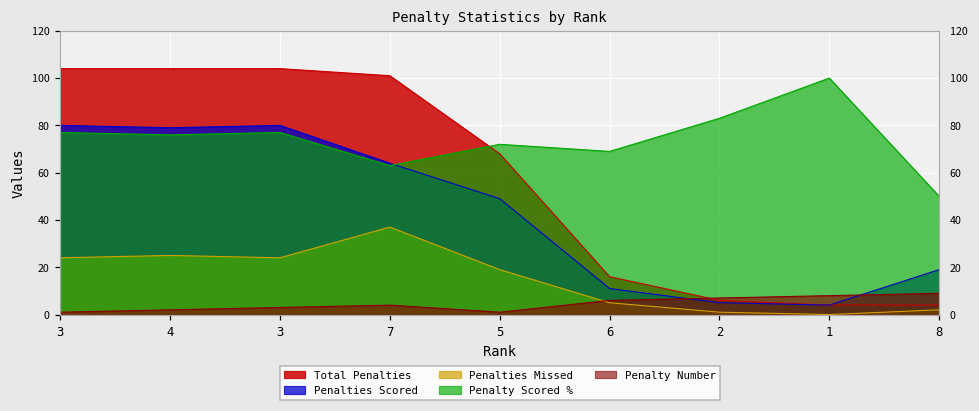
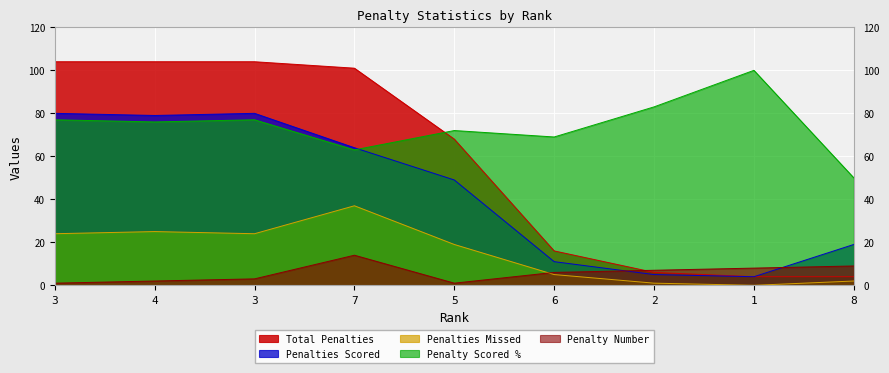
  {
    "Total Penalties": {
      "4": 104,
      "7": 101,
      "5": 68,
      "6": 16,
      "8": 4
    },
    "Penalties Scored": {
      "4": 79,
      "5": 49,
      "6": 11,
      "8": 19
    },
    "Penalties Missed": {
      "4": 25,
      "7": 37,
      "5": 19,
      "2": 1,
      "1": 0,
      "8": 2
    },
    "Penalty Scored %": {
      "4": 76,
      "5": 72,
      "6": 69,
      "2": 83,
      "1": 100,
      "8": 50
    },
    "Penalty Number": {
      "4": 2,
-     "7": 4,
+     "7": 14,
      "5": 1,
      "1": 8,
      "8": 9
    }
  }
